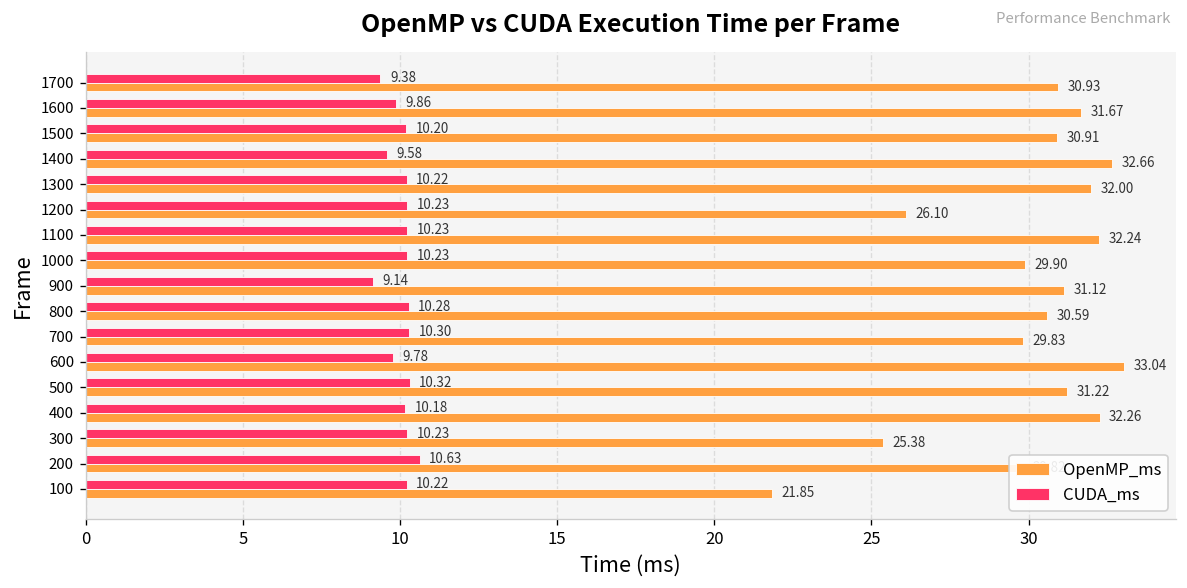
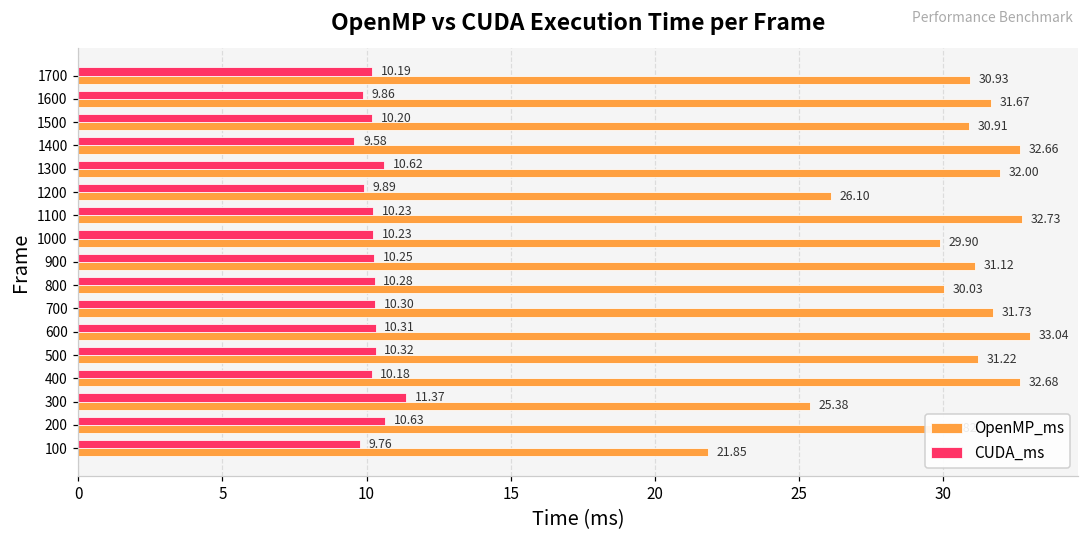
  {
    "OpenMP_ms": {
      "1700": 30.93,
      "1600": 31.67,
      "1500": 30.91,
      "1400": 32.66,
      "1300": 32.00,
      "1200": 26.10,
-     "1100": 32.24,
+     "1100": 32.73,
      "1000": 29.90,
      "900": 31.12,
-     "800": 30.59,
-     "700": 29.83,
+     "800": 30.03,
+     "700": 31.73,
      "600": 33.04,
      "500": 31.22,
-     "400": 32.26,
+     "400": 32.68,
      "300": 25.38,
      "100": 21.85
    },
    "CUDA_ms": {
-     "1700": 9.38,
+     "1700": 10.19,
      "1600": 9.86,
      "1500": 10.20,
      "1400": 9.58,
-     "1300": 10.22,
-     "1200": 10.23,
+     "1300": 10.62,
+     "1200": 9.89,
      "1100": 10.23,
      "1000": 10.23,
-     "900": 9.14,
+     "900": 10.25,
      "800": 10.28,
      "700": 10.30,
-     "600": 9.78,
+     "600": 10.31,
      "500": 10.32,
      "400": 10.18,
-     "300": 10.23,
+     "300": 11.37,
      "200": 10.63,
-     "100": 10.22
+     "100": 9.76
    }
  }
